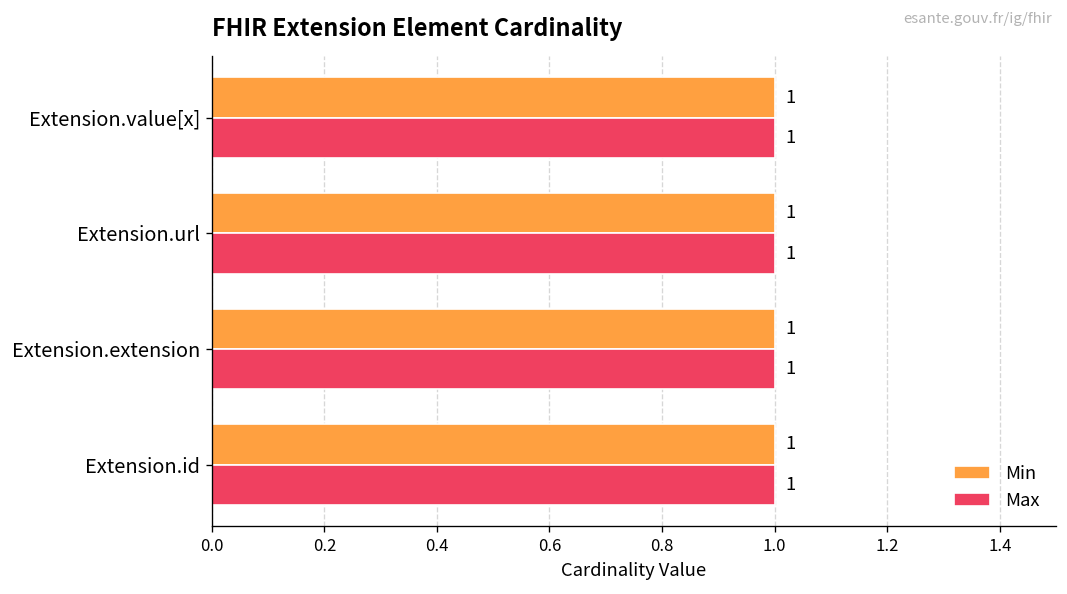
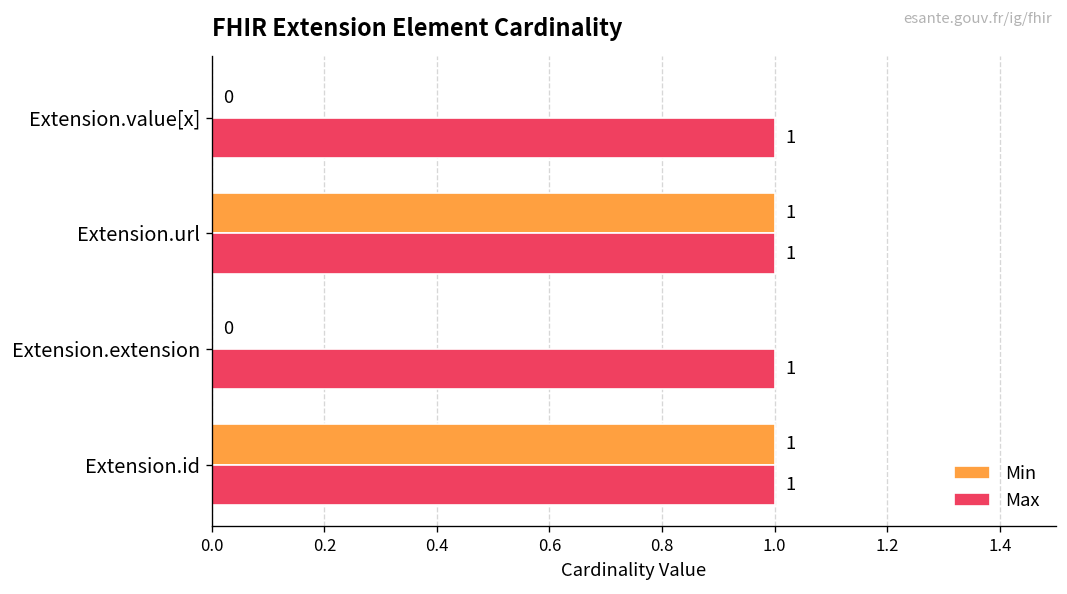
  {
    "Min": {
-     "Extension.value[x]": 1,
+     "Extension.value[x]": 0,
      "Extension.url": 1,
-     "Extension.extension": 1,
+     "Extension.extension": 0,
      "Extension.id": 1
    },
    "Max": {
      "Extension.value[x]": 1,
      "Extension.url": 1,
      "Extension.extension": 1,
      "Extension.id": 1
    }
  }
